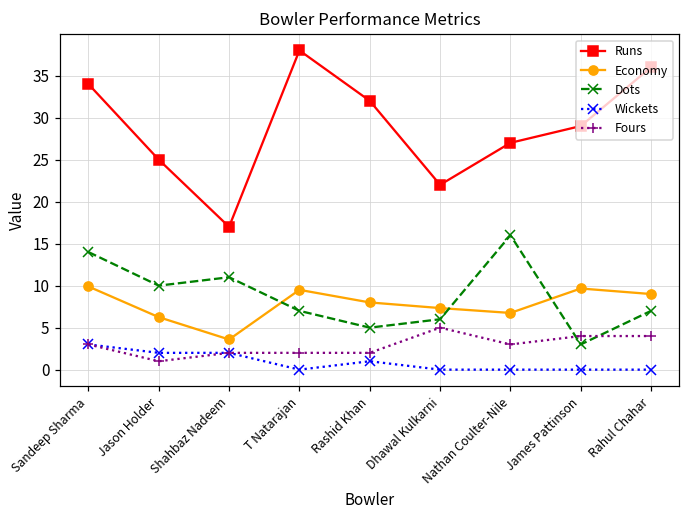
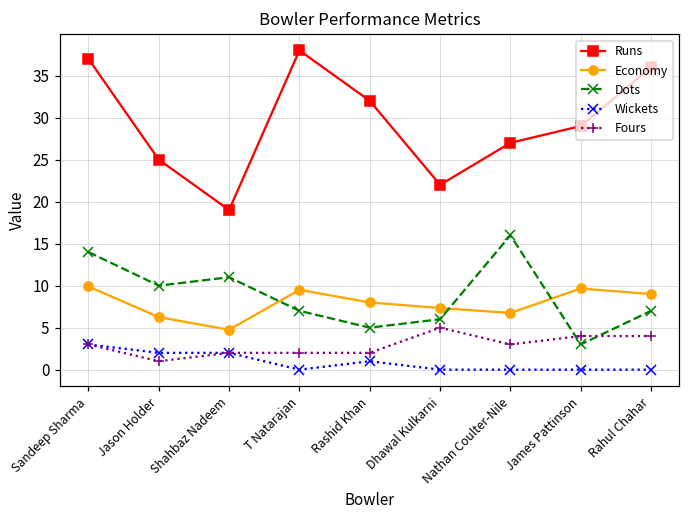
  {
    "Runs": {
-     "Sandeep Sharma": 34,
+     "Sandeep Sharma": 37,
      "Jason Holder": 25,
-     "Shahbaz Nadeem": 17,
+     "Shahbaz Nadeem": 19,
      "T Natarajan": 38,
      "Rashid Khan": 32,
      "Dhawal Kulkarni": 22,
      "Nathan Coulter-Nile": 27
    },
    "Economy": {
      "Sandeep Sharma": 10,
      "Jason Holder": 6,
-     "Shahbaz Nadeem": 4,
+     "Shahbaz Nadeem": 5,
      "T Natarajan": 10,
      "Rashid Khan": 8,
      "Dhawal Kulkarni": 7,
      "Nathan Coulter-Nile": 7,
      "James Pattinson": 10,
      "Rahul Chahar": 9
    },
    "Dots": {
      "Sandeep Sharma": 14,
      "Jason Holder": 10,
      "Shahbaz Nadeem": 11,
      "T Natarajan": 7,
      "Rashid Khan": 5,
      "Dhawal Kulkarni": 6,
      "Nathan Coulter-Nile": 16,
      "James Pattinson": 3,
      "Rahul Chahar": 7
    },
    "Wickets": {
      "Jason Holder": 2,
      "T Natarajan": 0,
      "Rashid Khan": 1,
      "Dhawal Kulkarni": 0,
      "Nathan Coulter-Nile": 0,
      "James Pattinson": 0,
      "Rahul Chahar": 0
    },
    "Fours": {
      "Jason Holder": 1,
      "T Natarajan": 2,
      "Rashid Khan": 2,
      "Dhawal Kulkarni": 5,
      "Nathan Coulter-Nile": 3,
      "James Pattinson": 4,
      "Rahul Chahar": 4
    }
  }
